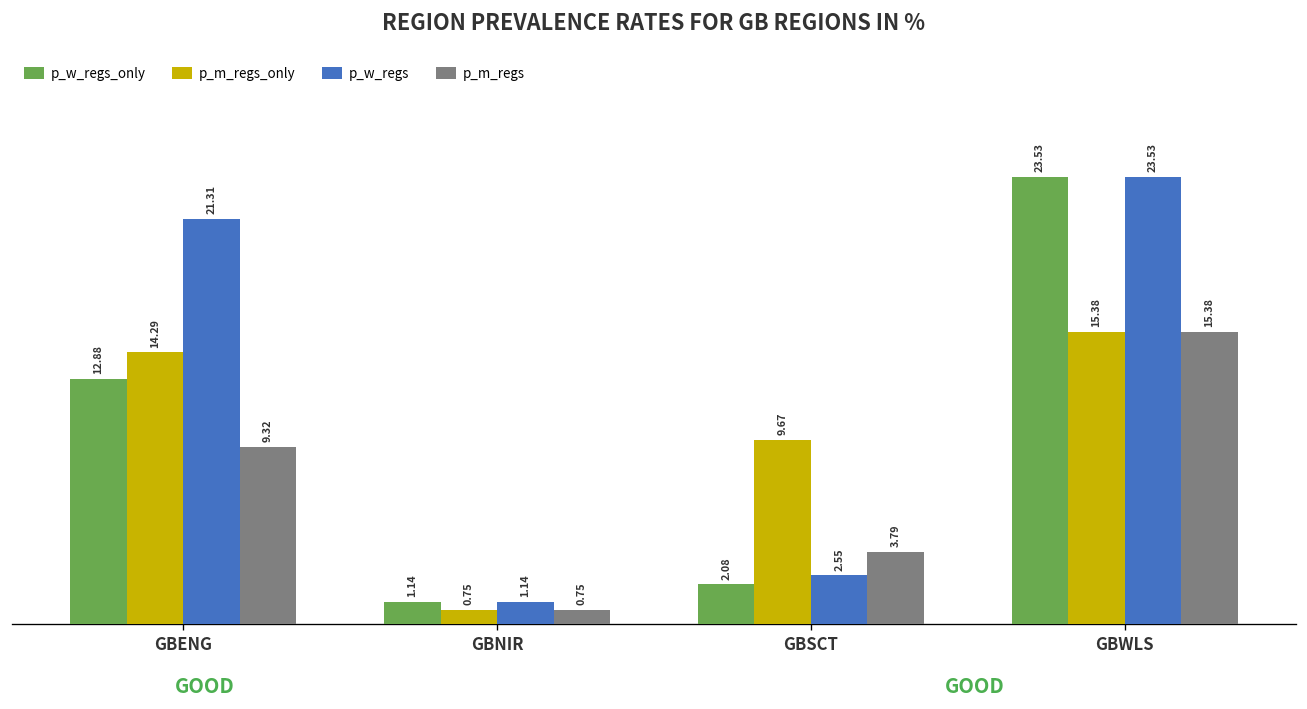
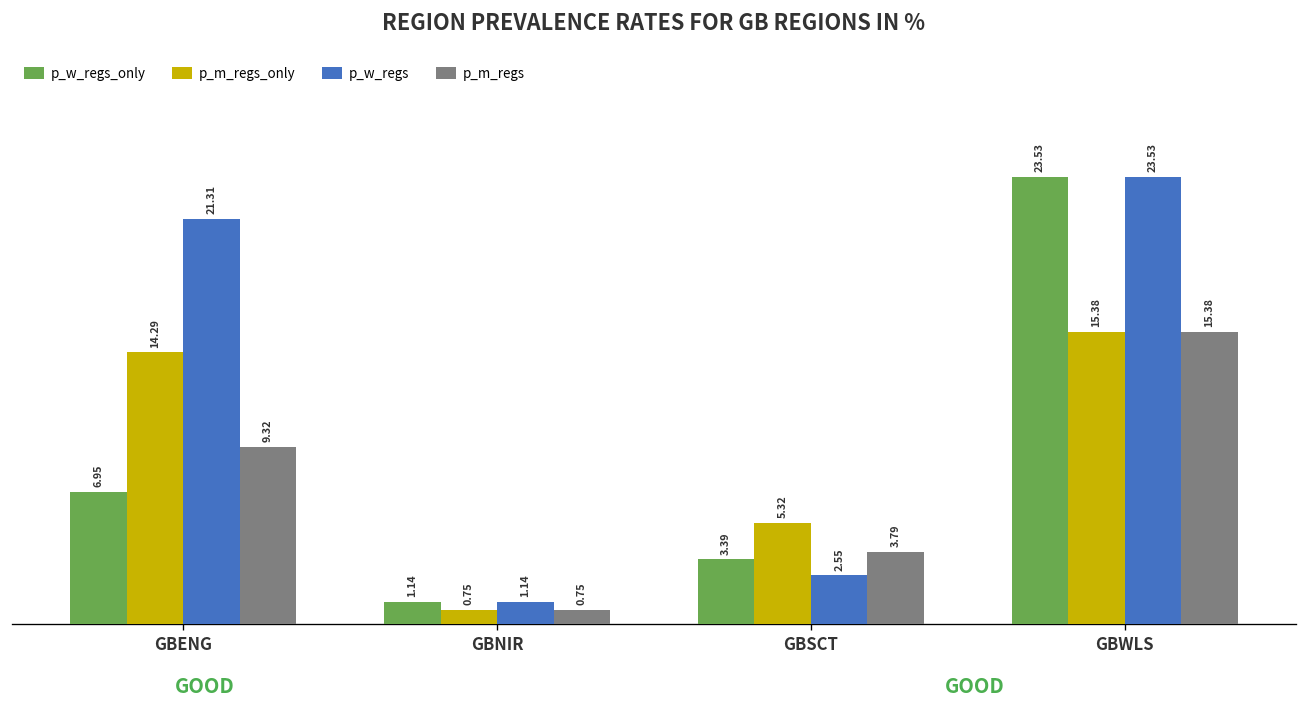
  {
    "p_w_regs_only": {
-     "GBENG": 12.88,
+     "GBENG": 6.95,
      "GBNIR": 1.14,
-     "GBSCT": 2.08,
+     "GBSCT": 3.39,
      "GBWLS": 23.53
    },
    "p_m_regs_only": {
      "GBENG": 14.29,
      "GBNIR": 0.75,
-     "GBSCT": 9.67,
+     "GBSCT": 5.32,
      "GBWLS": 15.38
    },
    "p_w_regs": {
      "GBENG": 21.31,
      "GBNIR": 1.14,
      "GBSCT": 2.55,
      "GBWLS": 23.53
    },
    "p_m_regs": {
      "GBENG": 9.32,
      "GBNIR": 0.75,
      "GBSCT": 3.79,
      "GBWLS": 15.38
    }
  }
